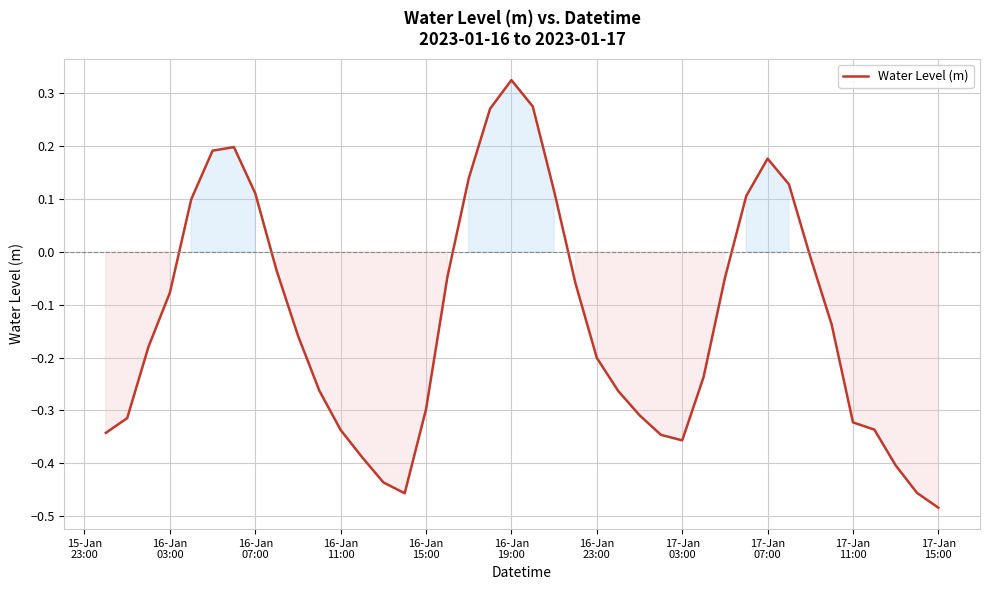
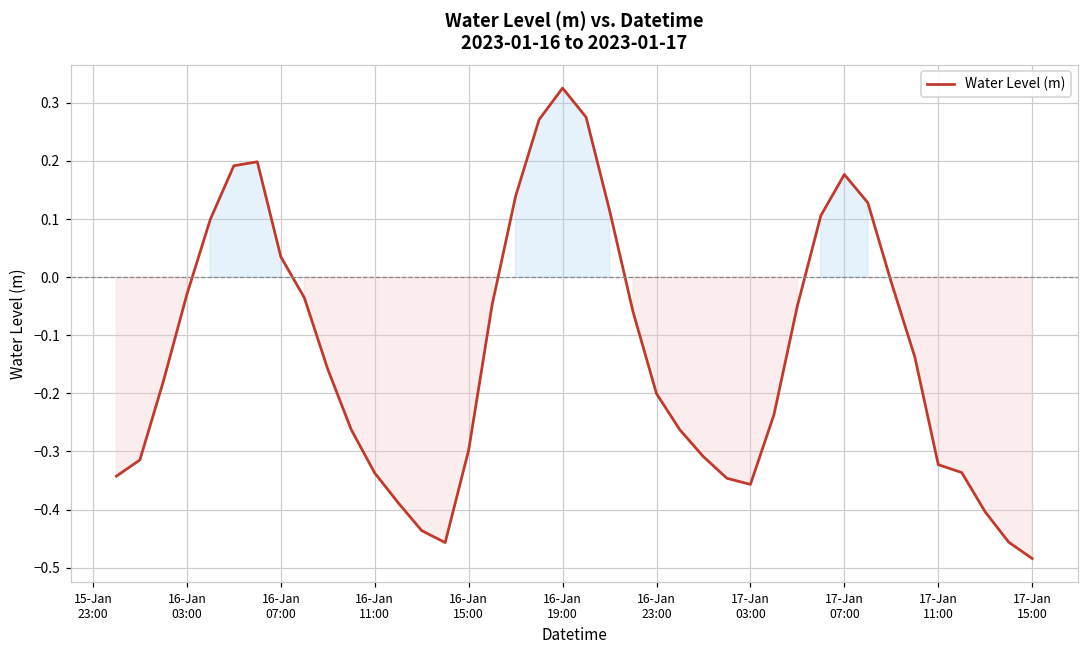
  {
-   "16-Jan 03:00": -0.08,
-   "16-Jan 07:00": 0.11,
+   "16-Jan 03:00": -0.03,
+   "16-Jan 07:00": 0.04,
    "16-Jan 11:00": -0.34,
    "16-Jan 15:00": -0.30,
    "16-Jan 19:00": 0.33,
    "16-Jan 23:00": -0.20,
    "17-Jan 03:00": -0.36,
    "17-Jan 07:00": 0.18,
    "17-Jan 11:00": -0.32,
    "17-Jan 15:00": -0.48
  }
